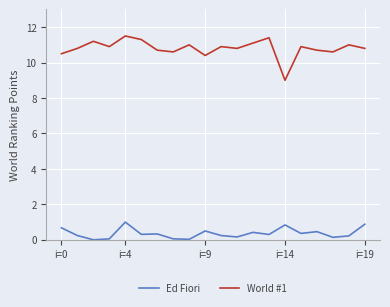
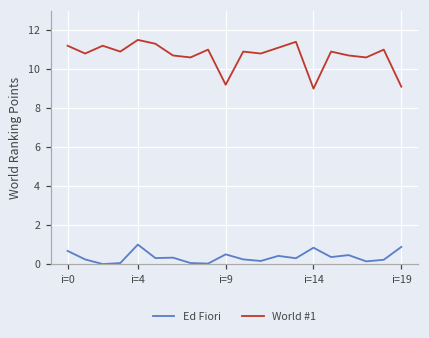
  {
    "Ed Fiori": {
      "i=0": 0.7,
      "i=4": 1.0,
      "i=9": 0.5,
      "i=14": 0.8,
      "i=19": 0.9
    },
    "World #1": {
-     "i=0": 10.5,
+     "i=0": 11.2,
      "i=4": 11.5,
-     "i=9": 10.4,
+     "i=9": 9.2,
      "i=14": 9.0,
-     "i=19": 10.8
+     "i=19": 9.1
    }
  }
